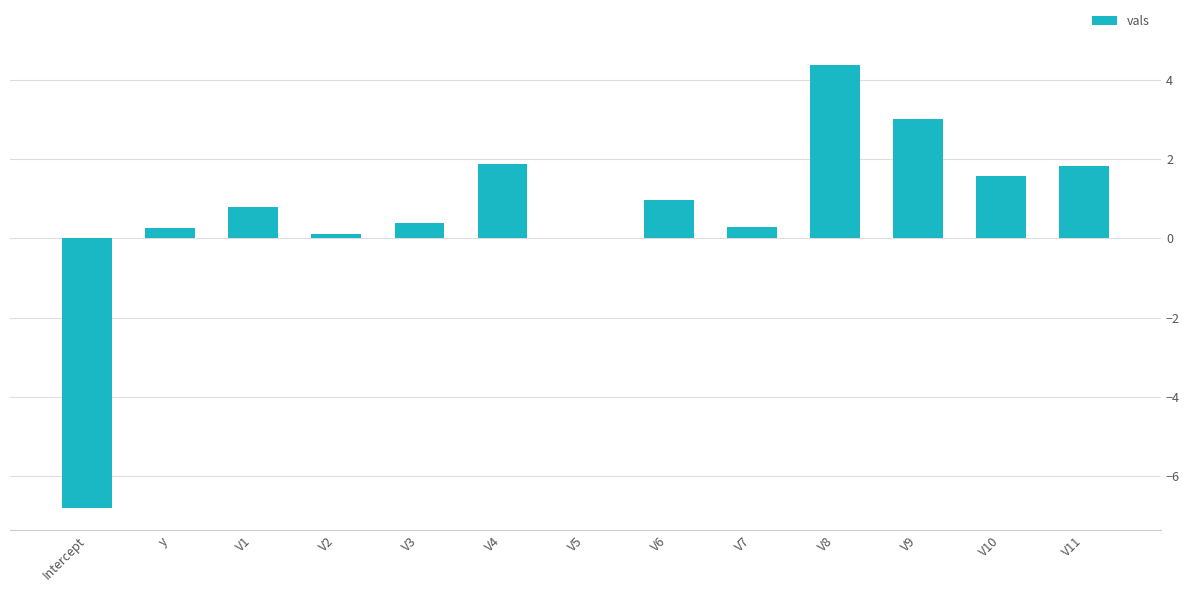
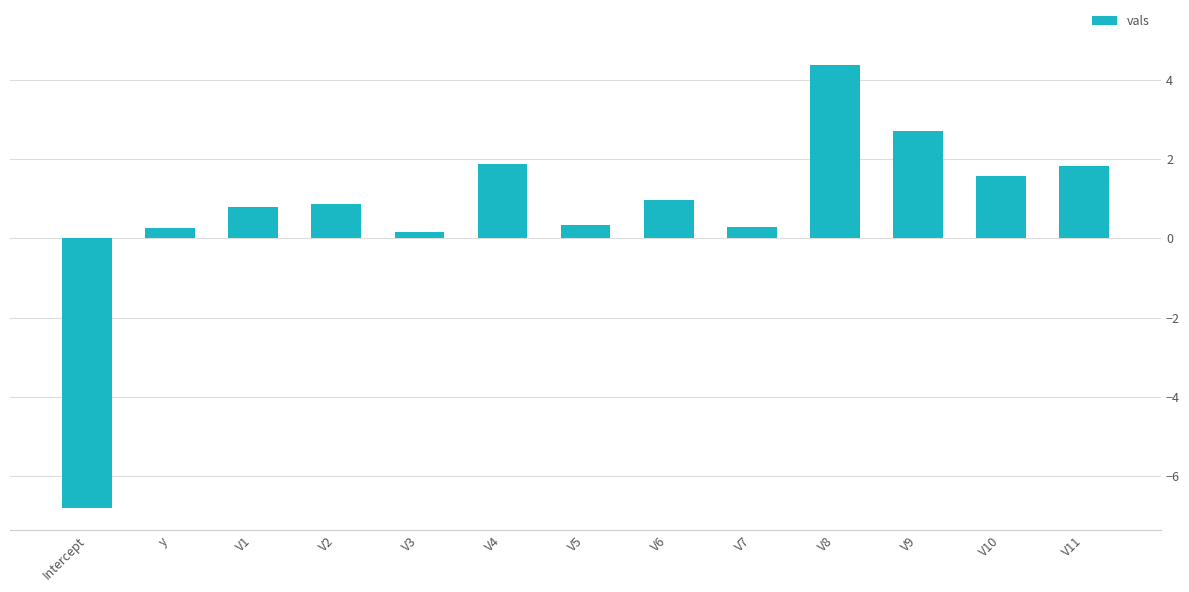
  {
    "Intercept": -6.8,
    "y": 0.3,
    "V1": 0.8,
-   "V2": 0.1,
-   "V3": 0.4,
+   "V2": 0.9,
+   "V3": 0.2,
    "V4": 1.9,
-   "V5": 0.0,
+   "V5": 0.3,
    "V6": 1.0,
    "V7": 0.3,
    "V8": 4.4,
-   "V9": 3.0,
+   "V9": 2.7,
    "V10": 1.6,
    "V11": 1.8
  }
